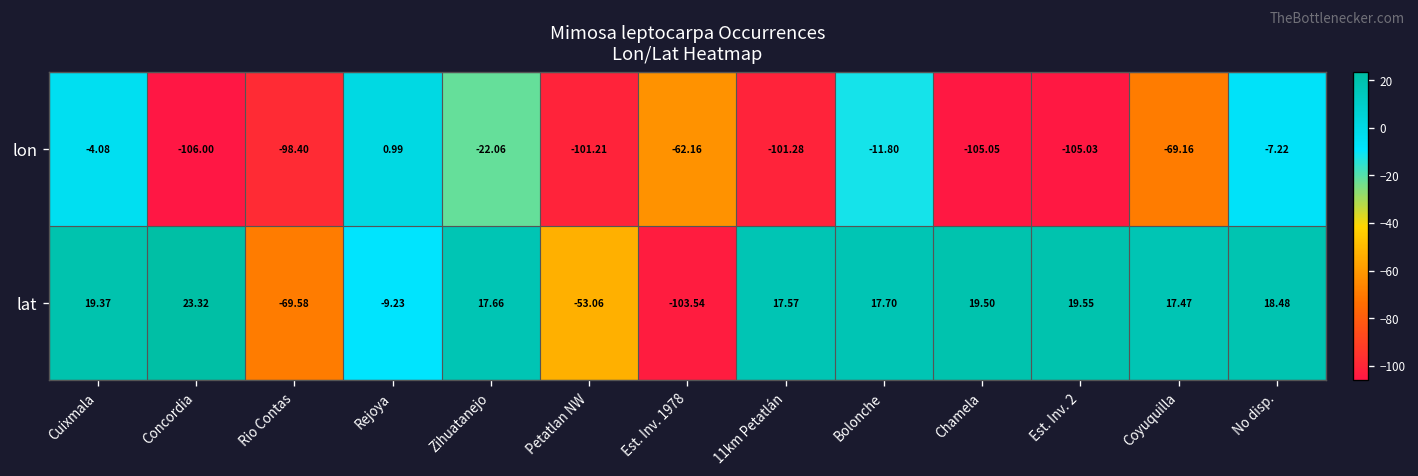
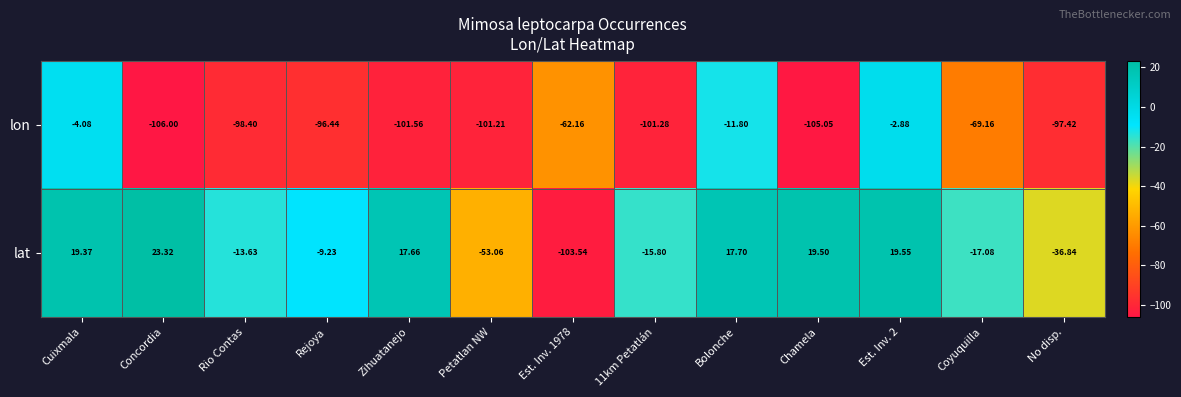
  {
    "lon": {
      "Cuixmala": -4.08,
      "Concordia": -106.00,
      "Rio Contas": -98.40,
-     "Rejoya": 0.99,
-     "Zihuatanejo": -22.06,
+     "Rejoya": -96.44,
+     "Zihuatanejo": -101.56,
      "Petatlan NW": -101.21,
      "Est. Inv. 1978": -62.16,
      "11km Petatlán": -101.28,
      "Bolonche": -11.80,
      "Chamela": -105.05,
-     "Est. Inv. 2": -105.03,
+     "Est. Inv. 2": -2.88,
      "Coyuquilla": -69.16,
-     "No disp.": -7.22
+     "No disp.": -97.42
    },
    "lat": {
      "Cuixmala": 19.37,
      "Concordia": 23.32,
-     "Rio Contas": -69.58,
+     "Rio Contas": -13.63,
      "Rejoya": -9.23,
      "Zihuatanejo": 17.66,
      "Petatlan NW": -53.06,
      "Est. Inv. 1978": -103.54,
-     "11km Petatlán": 17.57,
+     "11km Petatlán": -15.80,
      "Bolonche": 17.70,
      "Chamela": 19.50,
      "Est. Inv. 2": 19.55,
-     "Coyuquilla": 17.47,
-     "No disp.": 18.48
+     "Coyuquilla": -17.08,
+     "No disp.": -36.84
    }
  }
